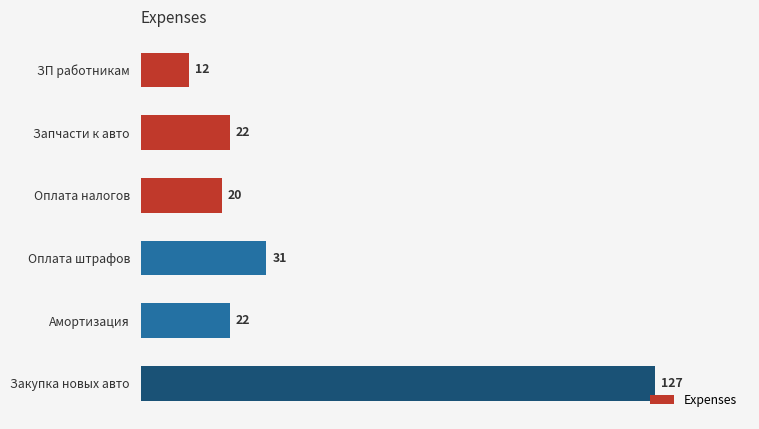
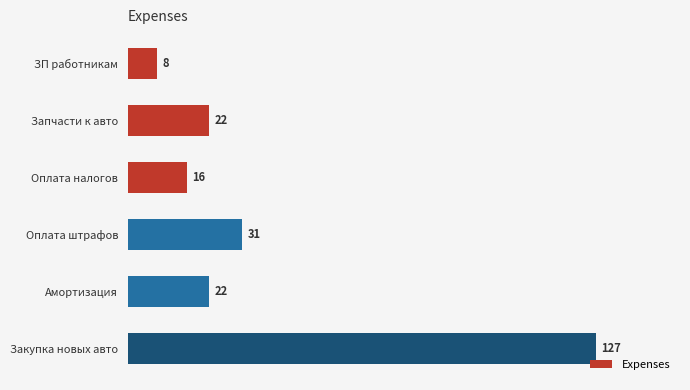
  {
-   "ЗП работникам": 12,
+   "ЗП работникам": 8,
    "Запчасти к авто": 22,
-   "Оплата налогов": 20,
+   "Оплата налогов": 16,
    "Оплата штрафов": 31,
    "Амортизация": 22,
    "Закупка новых авто": 127
  }
